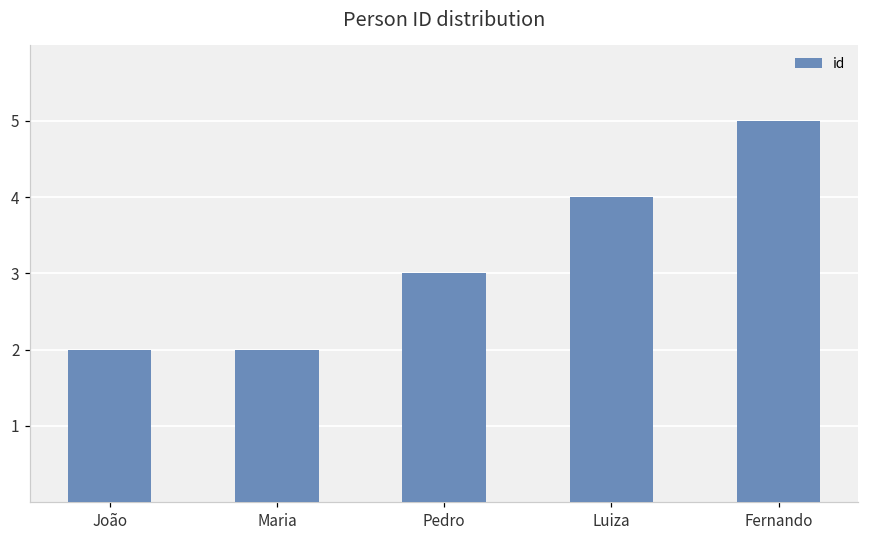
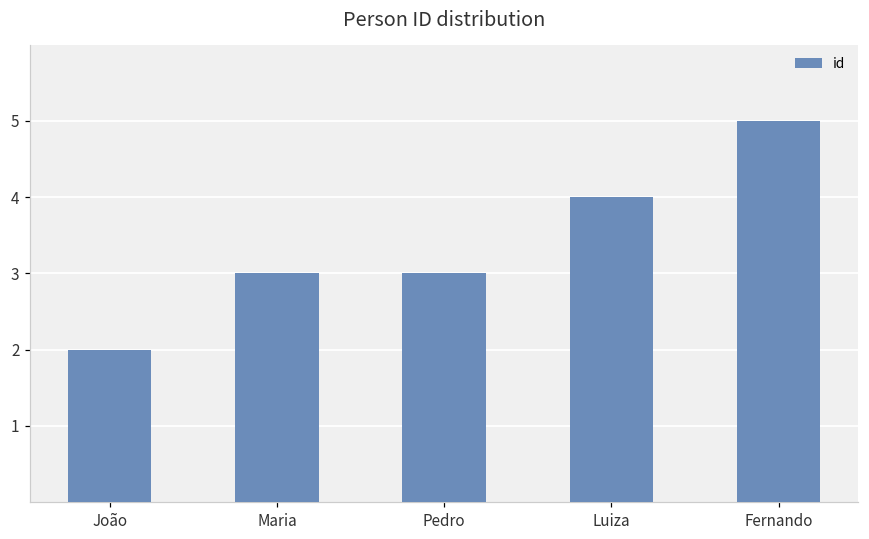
  {
    "João": 2,
-   "Maria": 2,
+   "Maria": 3,
    "Pedro": 3,
    "Luiza": 4,
    "Fernando": 5
  }
